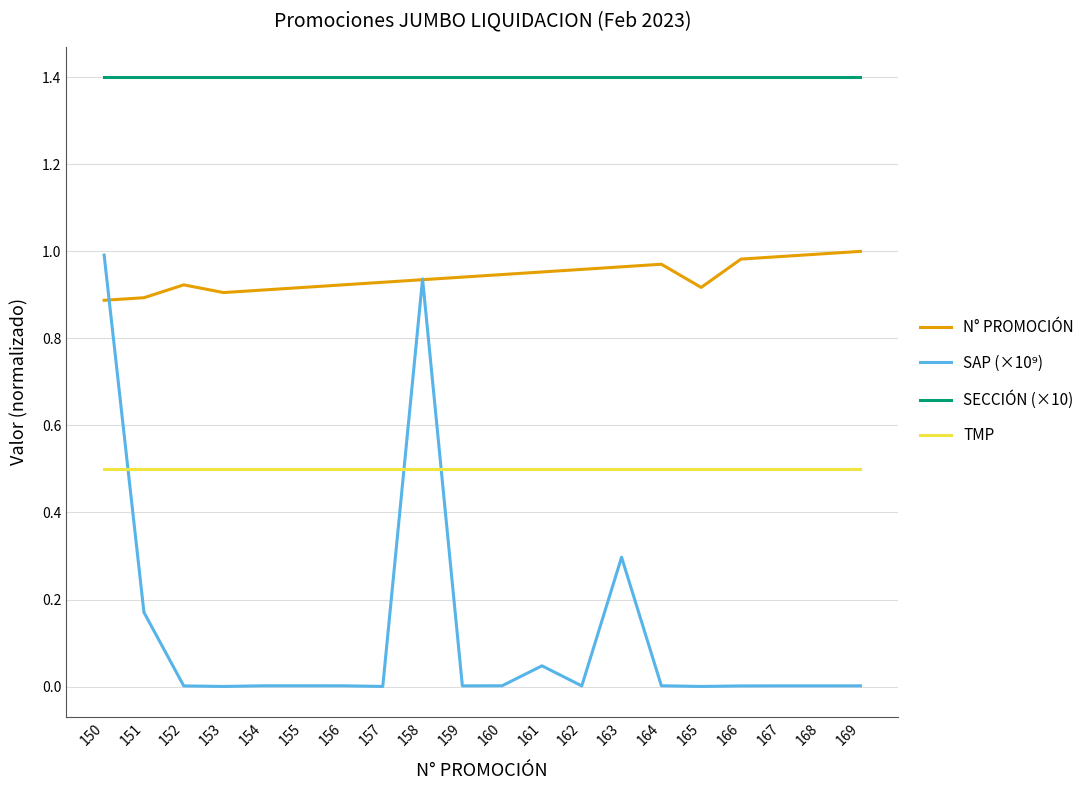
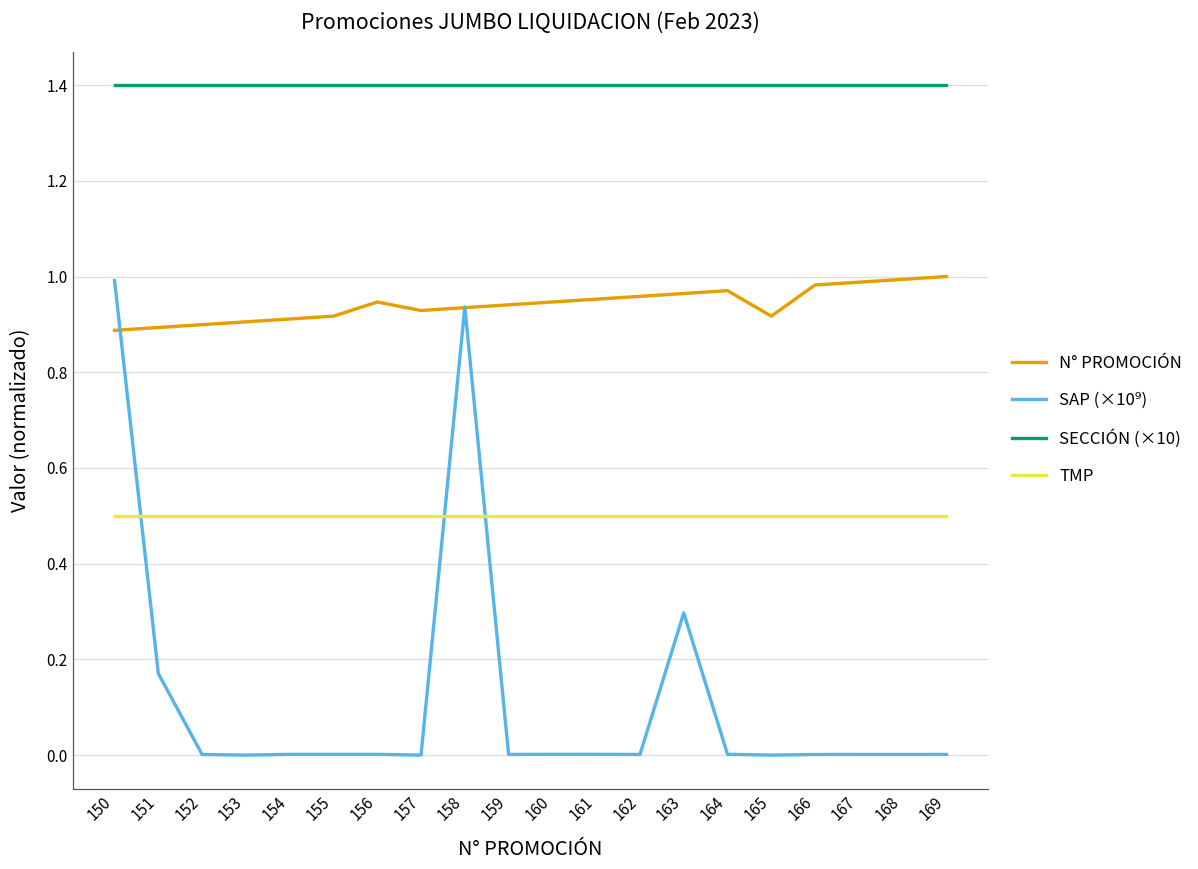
  {
    "N° PROMOCIÓN": {
      "150": 0.89,
      "151": 0.89,
-     "152": 0.92,
+     "152": 0.90,
      "153": 0.91,
      "154": 0.91,
      "155": 0.92,
-     "156": 0.92,
+     "156": 0.95,
      "157": 0.93,
      "159": 0.94,
      "160": 0.95,
      "161": 0.95,
      "162": 0.96,
      "163": 0.96,
      "164": 0.97,
      "165": 0.92,
      "166": 0.98,
      "167": 0.99,
      "168": 0.99,
      "169": 1.00
    },
    "SAP (×10⁹)": {
      "150": 0.99,
      "151": 0.17,
      "152": 0.00,
      "153": 0.00,
      "154": 0.00,
      "155": 0.00,
      "156": 0.00,
      "157": 0.00,
      "159": 0.00,
      "160": 0.00,
-     "161": 0.05,
+     "161": 0.00,
      "162": 0.00,
      "163": 0.30,
      "164": 0.00,
      "165": 0.00,
      "166": 0.00,
      "167": 0.00,
      "168": 0.00,
      "169": 0.00
    },
    "SECCIÓN (×10)": {
      "150": 1.40,
      "151": 1.40,
      "152": 1.40,
      "153": 1.40,
      "154": 1.40,
      "155": 1.40,
      "156": 1.40,
      "157": 1.40,
      "158": 1.40,
      "159": 1.40,
      "160": 1.40,
      "161": 1.40,
      "162": 1.40,
      "163": 1.40,
      "164": 1.40,
      "165": 1.40,
      "166": 1.40,
      "167": 1.40,
      "168": 1.40,
      "169": 1.40
    },
    "TMP": {
      "150": 0.50,
      "151": 0.50,
      "152": 0.50,
      "153": 0.50,
      "154": 0.50,
      "155": 0.50,
      "156": 0.50,
      "157": 0.50,
      "158": 0.50,
      "159": 0.50,
      "160": 0.50,
      "161": 0.50,
      "162": 0.50,
      "163": 0.50,
      "164": 0.50,
      "165": 0.50,
      "166": 0.50,
      "167": 0.50,
      "168": 0.50,
      "169": 0.50
    }
  }
